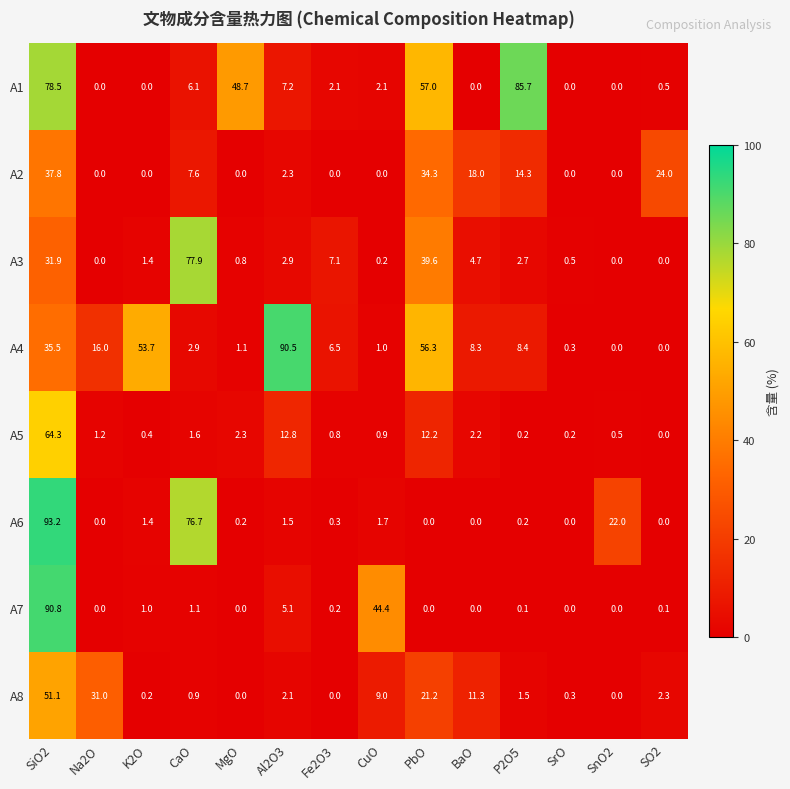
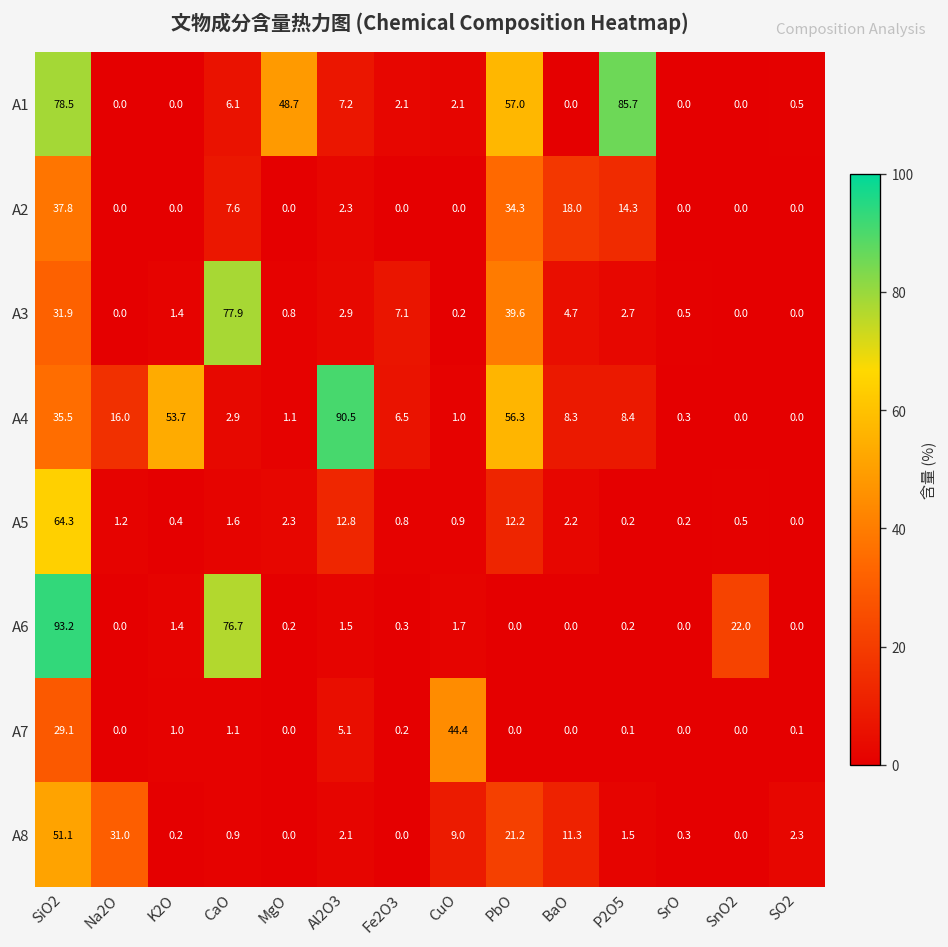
  {
    "A1": {
      "SiO2": 78.5,
      "Na2O": 0.0,
      "K2O": 0.0,
      "CaO": 6.1,
      "MgO": 48.7,
      "Al2O3": 7.2,
      "Fe2O3": 2.1,
      "CuO": 2.1,
      "PbO": 57.0,
      "BaO": 0.0,
      "P2O5": 85.7,
      "SrO": 0.0,
      "SnO2": 0.0,
      "SO2": 0.5
    },
    "A2": {
      "SiO2": 37.8,
      "Na2O": 0.0,
      "K2O": 0.0,
      "CaO": 7.6,
      "MgO": 0.0,
      "Al2O3": 2.3,
      "Fe2O3": 0.0,
      "CuO": 0.0,
      "PbO": 34.3,
      "BaO": 18.0,
      "P2O5": 14.3,
      "SrO": 0.0,
      "SnO2": 0.0,
-     "SO2": 24.0
+     "SO2": 0.0
    },
    "A3": {
      "SiO2": 31.9,
      "Na2O": 0.0,
      "K2O": 1.4,
      "CaO": 77.9,
      "MgO": 0.8,
      "Al2O3": 2.9,
      "Fe2O3": 7.1,
      "CuO": 0.2,
      "PbO": 39.6,
      "BaO": 4.7,
      "P2O5": 2.7,
      "SrO": 0.5,
      "SnO2": 0.0,
      "SO2": 0.0
    },
    "A4": {
      "SiO2": 35.5,
      "Na2O": 16.0,
      "K2O": 53.7,
      "CaO": 2.9,
      "MgO": 1.1,
      "Al2O3": 90.5,
      "Fe2O3": 6.5,
      "CuO": 1.0,
      "PbO": 56.3,
      "BaO": 8.3,
      "P2O5": 8.4,
      "SrO": 0.3,
      "SnO2": 0.0,
      "SO2": 0.0
    },
    "A5": {
      "SiO2": 64.3,
      "Na2O": 1.2,
      "K2O": 0.4,
      "CaO": 1.6,
      "MgO": 2.3,
      "Al2O3": 12.8,
      "Fe2O3": 0.8,
      "CuO": 0.9,
      "PbO": 12.2,
      "BaO": 2.2,
      "P2O5": 0.2,
      "SrO": 0.2,
      "SnO2": 0.5,
      "SO2": 0.0
    },
    "A6": {
      "SiO2": 93.2,
      "Na2O": 0.0,
      "K2O": 1.4,
      "CaO": 76.7,
      "MgO": 0.2,
      "Al2O3": 1.5,
      "Fe2O3": 0.3,
      "CuO": 1.7,
      "PbO": 0.0,
      "BaO": 0.0,
      "P2O5": 0.2,
      "SrO": 0.0,
      "SnO2": 22.0,
      "SO2": 0.0
    },
    "A7": {
-     "SiO2": 90.8,
+     "SiO2": 29.1,
      "Na2O": 0.0,
      "K2O": 1.0,
      "CaO": 1.1,
      "MgO": 0.0,
      "Al2O3": 5.1,
      "Fe2O3": 0.2,
      "CuO": 44.4,
      "PbO": 0.0,
      "BaO": 0.0,
      "P2O5": 0.1,
      "SrO": 0.0,
      "SnO2": 0.0,
      "SO2": 0.1
    },
    "A8": {
      "SiO2": 51.1,
      "Na2O": 31.0,
      "K2O": 0.2,
      "CaO": 0.9,
      "MgO": 0.0,
      "Al2O3": 2.1,
      "Fe2O3": 0.0,
      "CuO": 9.0,
      "PbO": 21.2,
      "BaO": 11.3,
      "P2O5": 1.5,
      "SrO": 0.3,
      "SnO2": 0.0,
      "SO2": 2.3
    }
  }
